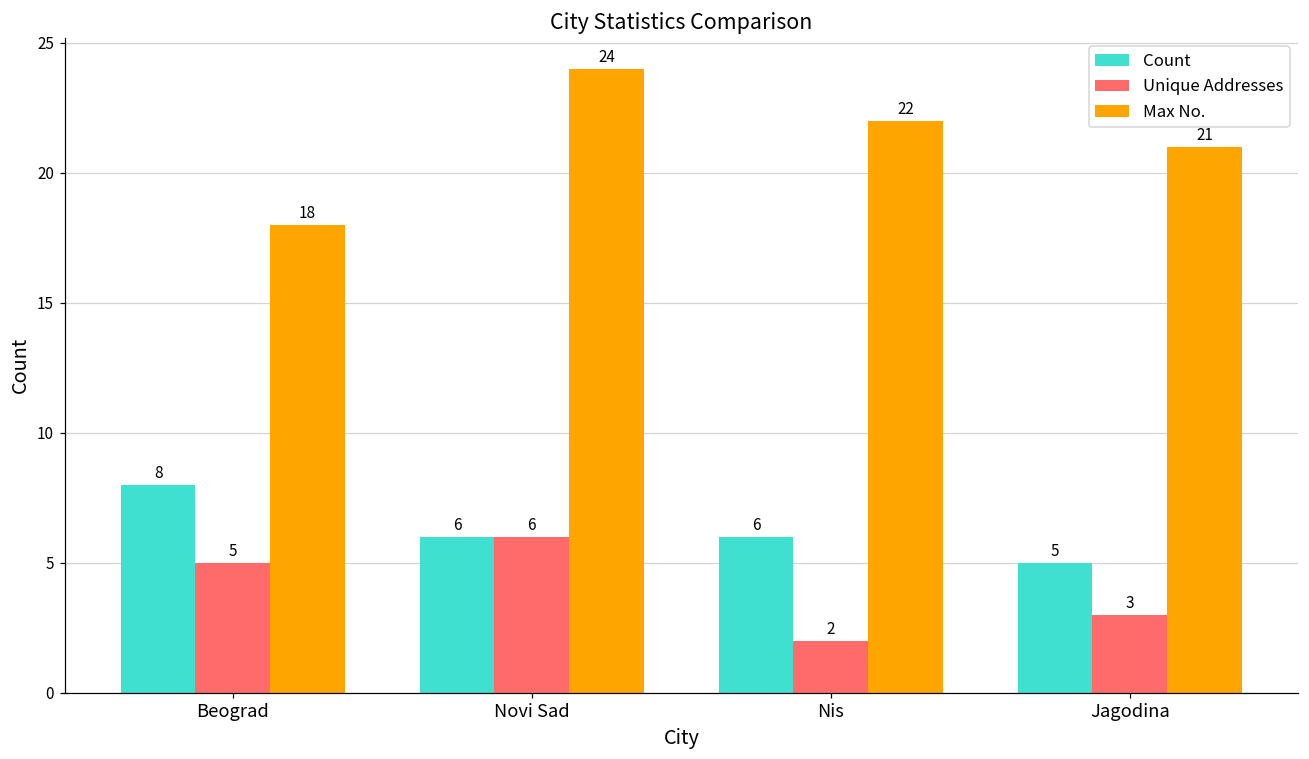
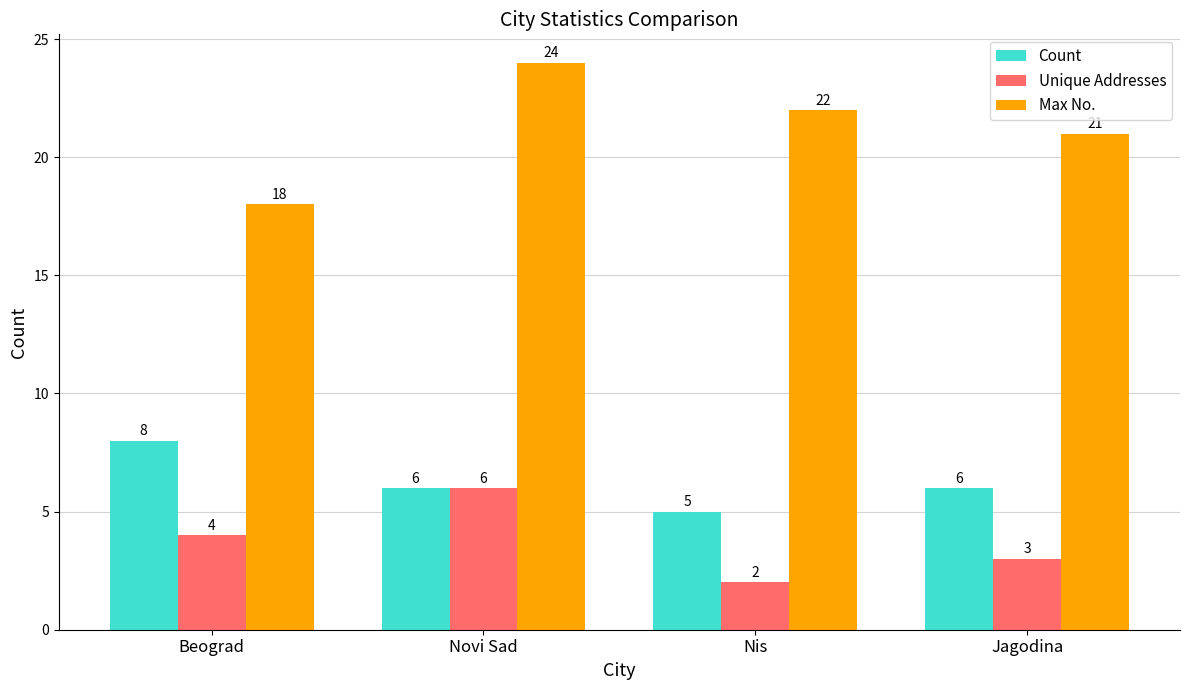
  {
    "Count": {
      "Beograd": 8,
      "Novi Sad": 6,
-     "Nis": 6,
-     "Jagodina": 5
+     "Nis": 5,
+     "Jagodina": 6
    },
    "Unique Addresses": {
-     "Beograd": 5,
+     "Beograd": 4,
      "Novi Sad": 6,
      "Nis": 2,
      "Jagodina": 3
    },
    "Max No.": {
      "Beograd": 18,
      "Novi Sad": 24,
      "Nis": 22
    }
  }
